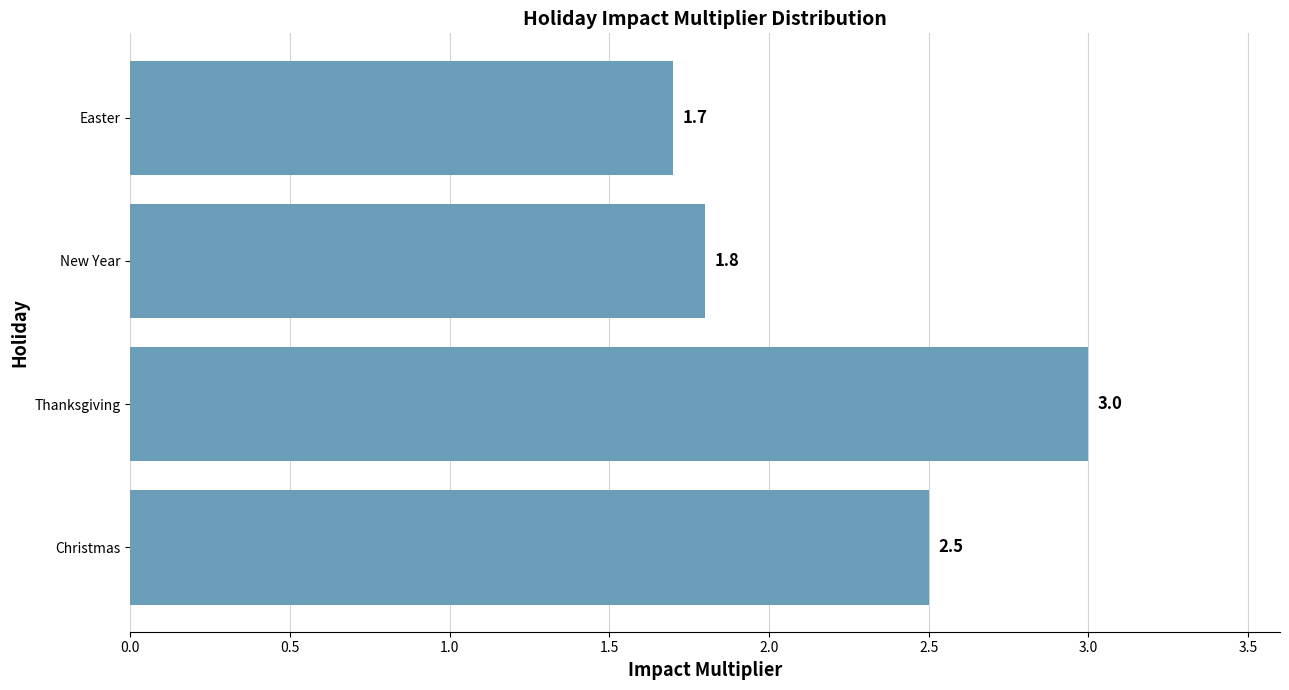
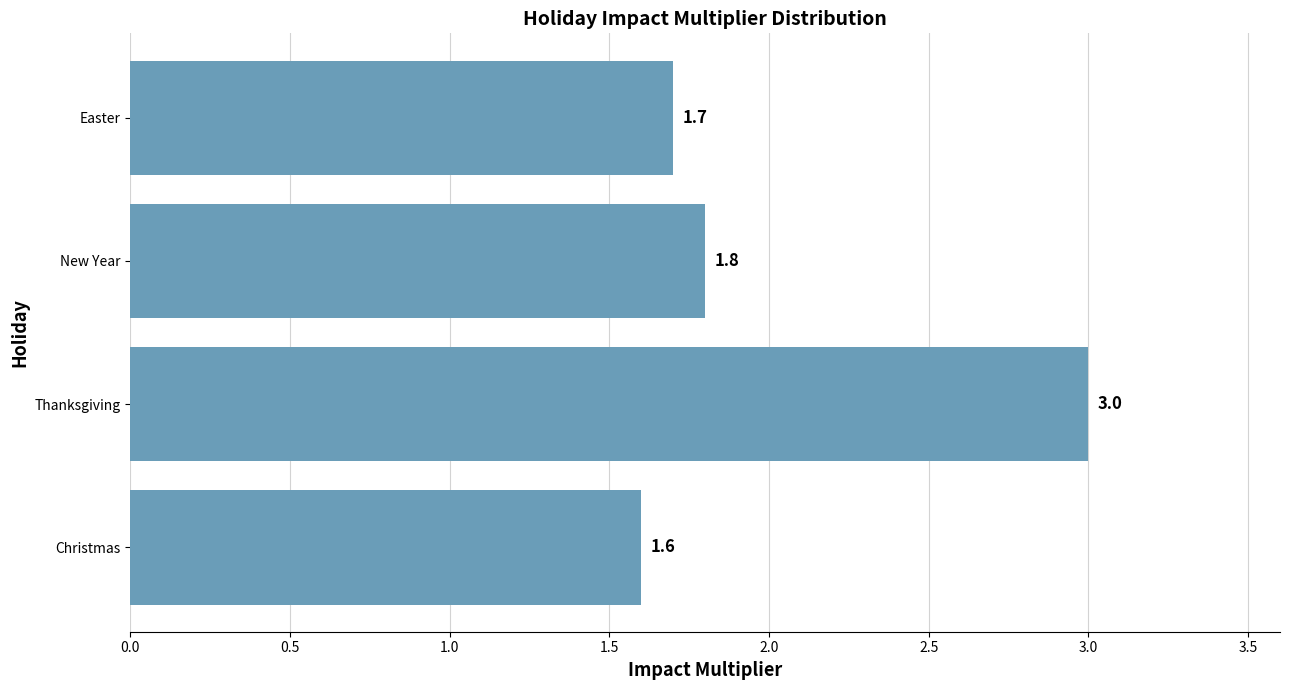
  {
    "Easter": 1.7,
    "New Year": 1.8,
    "Thanksgiving": 3.0,
-   "Christmas": 2.5
+   "Christmas": 1.6
  }
